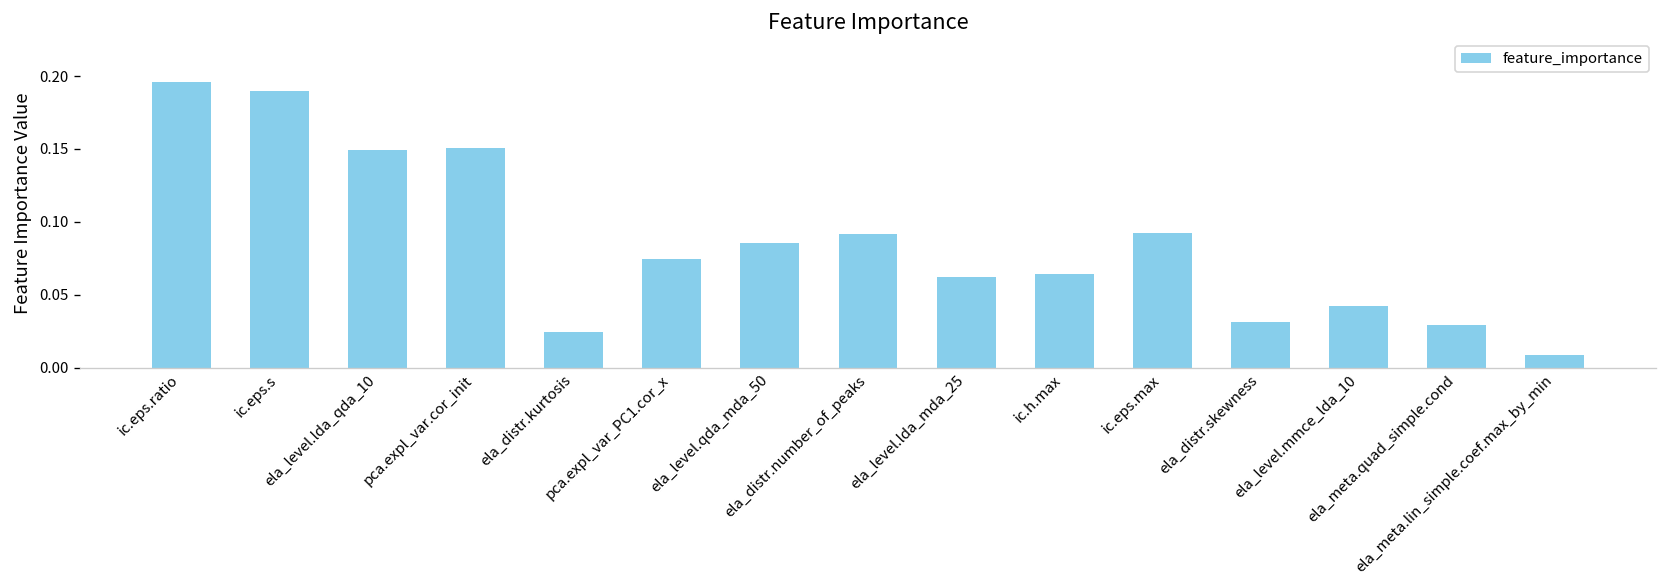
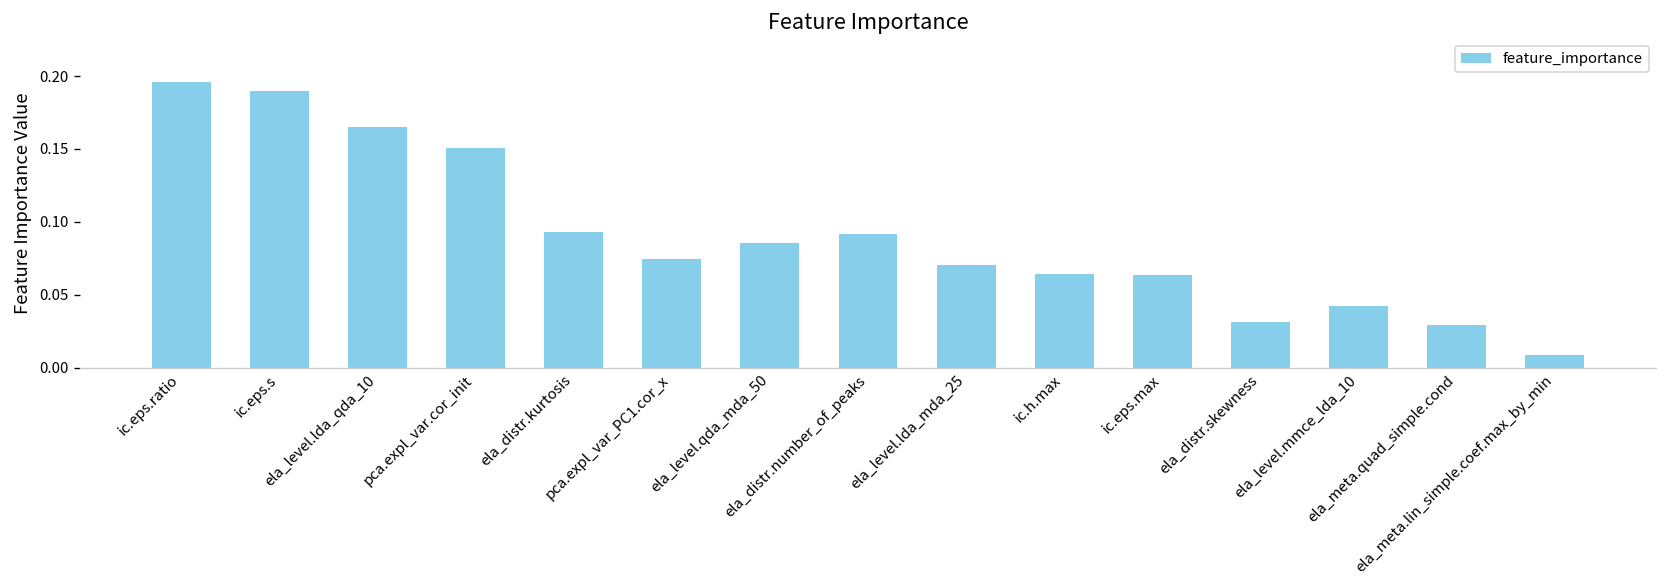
  {
    "ic.eps.ratio": 0.196,
    "ic.eps.s": 0.190,
-   "ela_level.lda_qda_10": 0.149,
+   "ela_level.lda_qda_10": 0.165,
    "pca.expl_var.cor_init": 0.150,
-   "ela_distr.kurtosis": 0.025,
+   "ela_distr.kurtosis": 0.093,
    "pca.expl_var_PC1.cor_x": 0.075,
    "ela_level.qda_mda_50": 0.085,
    "ela_distr.number_of_peaks": 0.092,
-   "ela_level.lda_mda_25": 0.062,
+   "ela_level.lda_mda_25": 0.070,
    "ic.h.max": 0.064,
-   "ic.eps.max": 0.093,
+   "ic.eps.max": 0.063,
    "ela_distr.skewness": 0.032,
    "ela_level.mmce_lda_10": 0.042,
    "ela_meta.quad_simple.cond": 0.029,
    "ela_meta.lin_simple.coef.max_by_min": 0.009
  }
